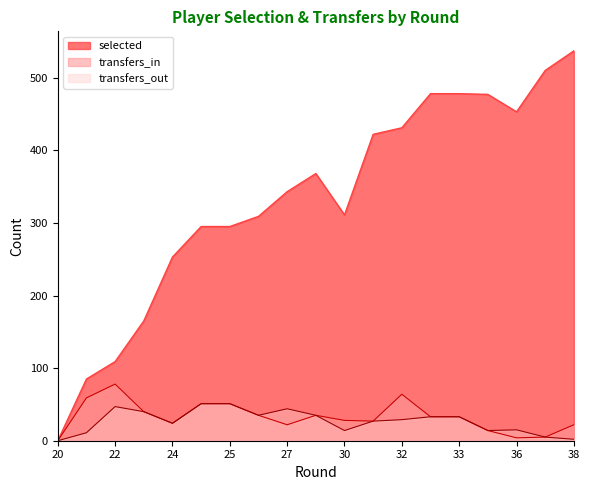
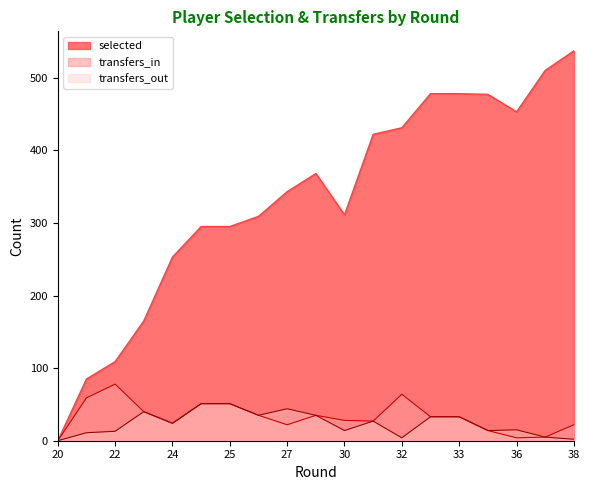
  {
    "selected": {
      "22": 110,
      "24": 250,
      "27": 340,
      "30": 310,
      "32": 430,
      "36": 450,
      "38": 540
    },
    "transfers_in": {
      "22": 80,
      "27": 20,
      "30": 30,
      "32": 60,
      "36": 0,
      "38": 20
    },
    "transfers_out": {
-     "22": 50,
+     "22": 10,
      "27": 40,
      "30": 10,
-     "32": 30,
+     "32": 0,
      "36": 20,
      "38": 0
    }
  }
